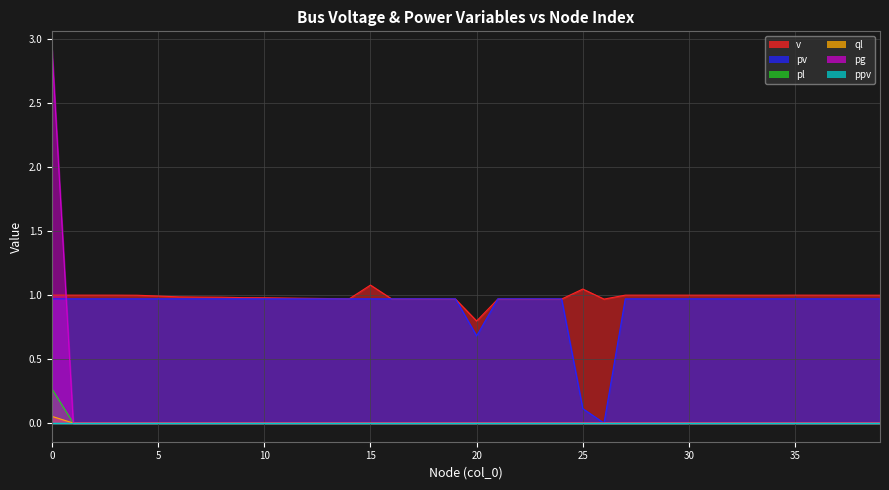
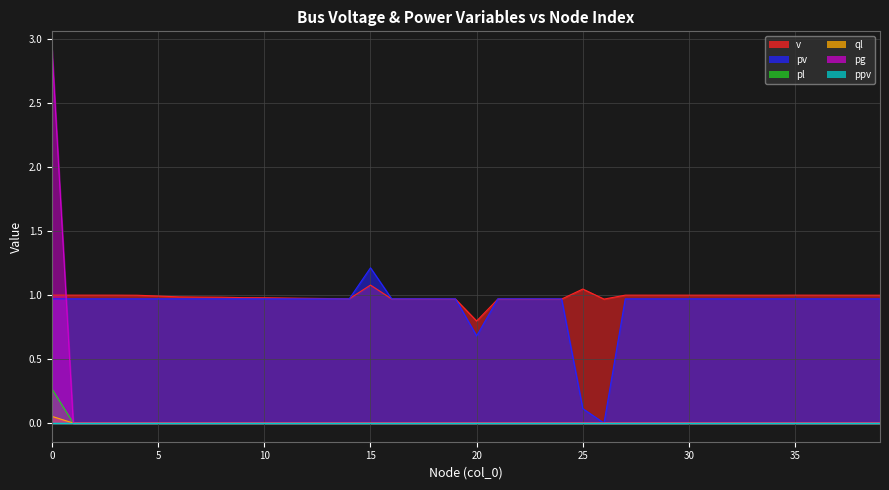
  {
    "v": {
      "0": 1.00,
      "5": 0.99,
      "15": 1.08,
      "20": 0.80,
      "25": 1.05,
      "30": 1.00,
      "35": 1.00
    },
    "pv": {
      "0": 0.97,
      "5": 0.97,
-     "15": 0.97,
+     "15": 1.21,
      "20": 0.68,
      "25": 0.11,
      "30": 0.97,
      "35": 0.97
    },
    "pl": {
      "0": 0.27
    },
    "ql": {
      "0": 0.05
    },
    "pg": {
      "0": 2.92
    },
    "ppv": {
      "0": 0.00
    }
  }
